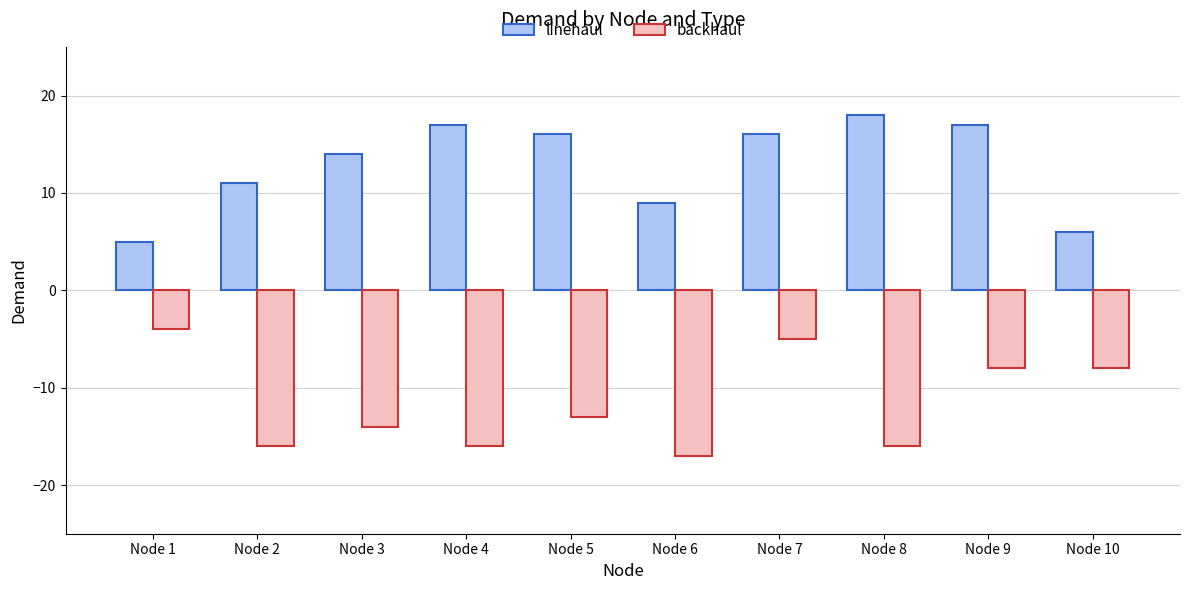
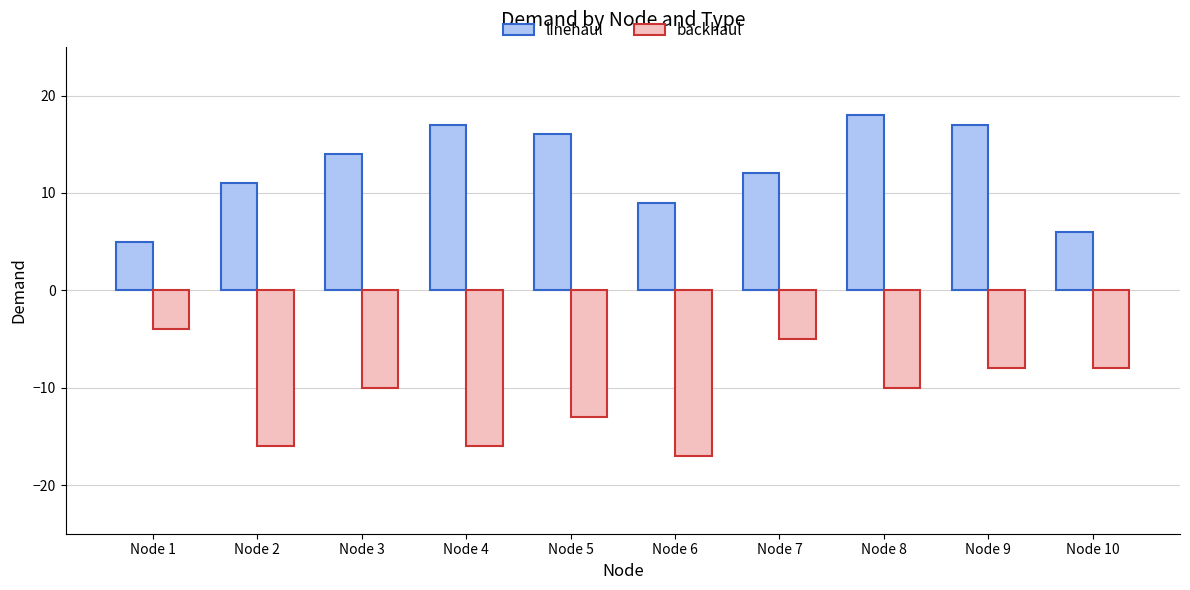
  {
    "linehaul": {
      "Node 1": 5,
      "Node 2": 11,
      "Node 3": 14,
      "Node 4": 17,
      "Node 5": 16,
      "Node 6": 9,
-     "Node 7": 16,
+     "Node 7": 12,
      "Node 8": 18,
      "Node 9": 17,
      "Node 10": 6
    },
    "backhaul": {
      "Node 1": -4,
      "Node 2": -16,
-     "Node 3": -14,
+     "Node 3": -10,
      "Node 4": -16,
      "Node 5": -13,
      "Node 6": -17,
      "Node 7": -5,
-     "Node 8": -16,
+     "Node 8": -10,
      "Node 9": -8,
      "Node 10": -8
    }
  }
